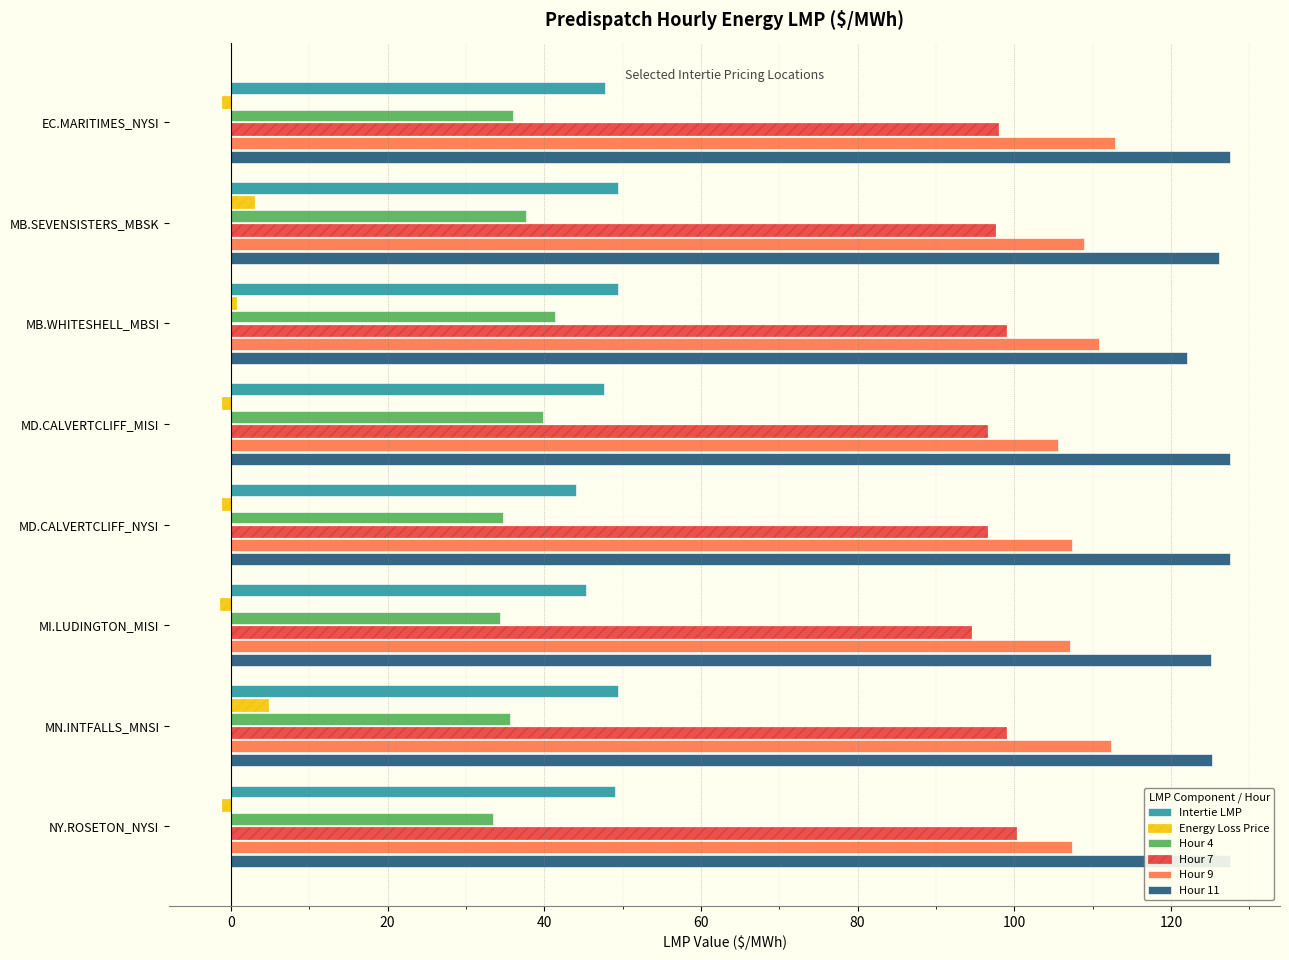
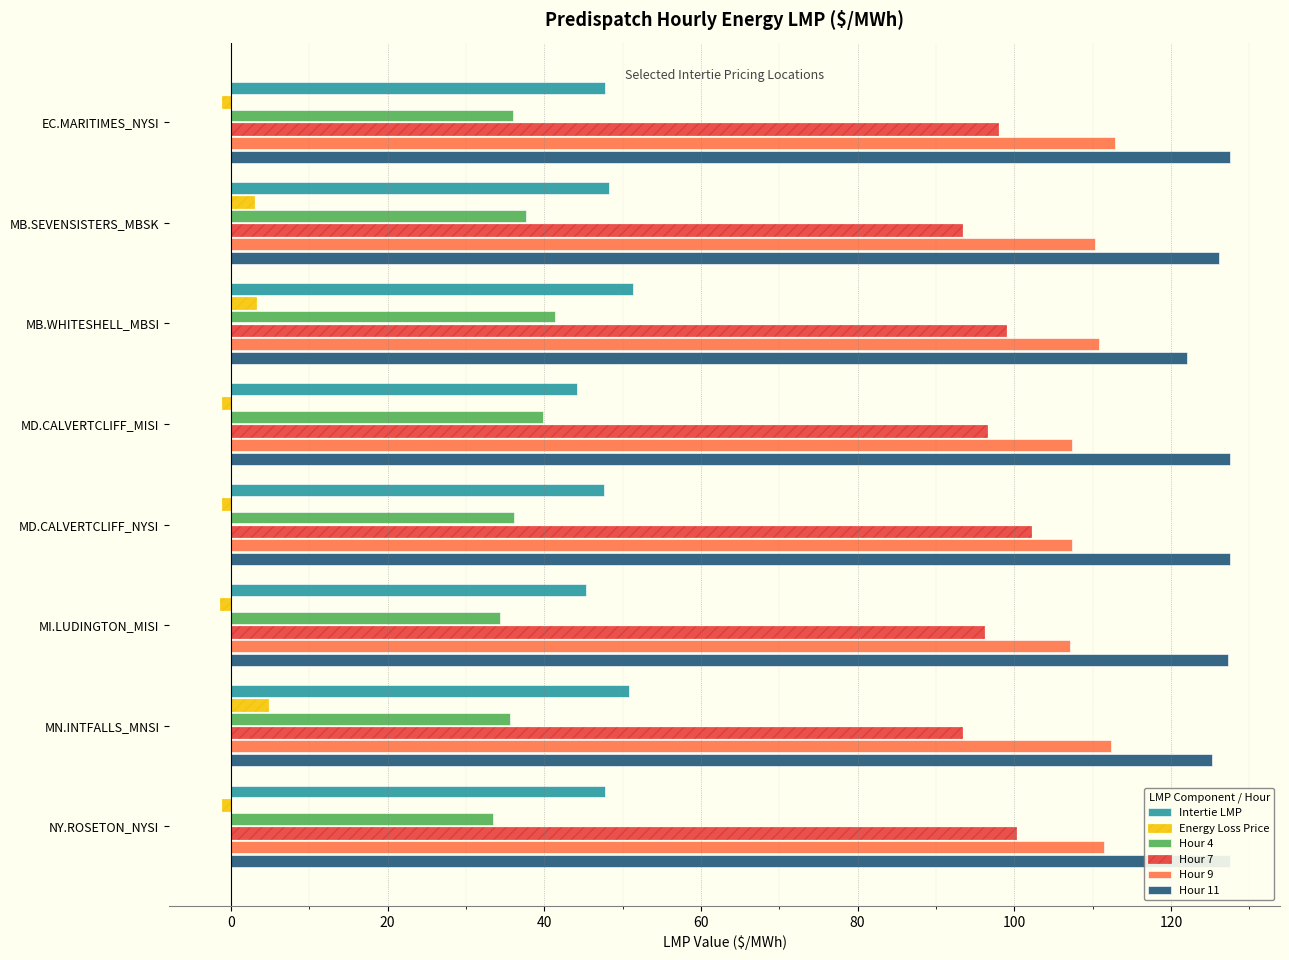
  {
    "Intertie LMP": {
      "EC.MARITIMES_NYSI": 48,
-     "MB.SEVENSISTERS_MBSK": 49,
-     "MB.WHITESHELL_MBSI": 49,
-     "MD.CALVERTCLIFF_MISI": 48,
-     "MD.CALVERTCLIFF_NYSI": 44,
+     "MB.SEVENSISTERS_MBSK": 48,
+     "MB.WHITESHELL_MBSI": 51,
+     "MD.CALVERTCLIFF_MISI": 44,
+     "MD.CALVERTCLIFF_NYSI": 48,
      "MI.LUDINGTON_MISI": 45,
-     "MN.INTFALLS_MNSI": 49,
-     "NY.ROSETON_NYSI": 49
+     "MN.INTFALLS_MNSI": 51,
+     "NY.ROSETON_NYSI": 48
    },
    "Energy Loss Price": {
      "EC.MARITIMES_NYSI": -1,
      "MB.SEVENSISTERS_MBSK": 3,
-     "MB.WHITESHELL_MBSI": 1,
+     "MB.WHITESHELL_MBSI": 3,
      "MD.CALVERTCLIFF_MISI": -1,
      "MD.CALVERTCLIFF_NYSI": -1,
      "MI.LUDINGTON_MISI": -1,
      "MN.INTFALLS_MNSI": 5,
      "NY.ROSETON_NYSI": -1
    },
    "Hour 4": {
      "EC.MARITIMES_NYSI": 36,
      "MB.SEVENSISTERS_MBSK": 38,
      "MB.WHITESHELL_MBSI": 41,
      "MD.CALVERTCLIFF_MISI": 40,
-     "MD.CALVERTCLIFF_NYSI": 35,
+     "MD.CALVERTCLIFF_NYSI": 36,
      "MI.LUDINGTON_MISI": 34,
      "MN.INTFALLS_MNSI": 36,
      "NY.ROSETON_NYSI": 33
    },
    "Hour 7": {
      "EC.MARITIMES_NYSI": 98,
-     "MB.SEVENSISTERS_MBSK": 97,
+     "MB.SEVENSISTERS_MBSK": 93,
      "MB.WHITESHELL_MBSI": 99,
      "MD.CALVERTCLIFF_MISI": 96,
-     "MD.CALVERTCLIFF_NYSI": 96,
-     "MI.LUDINGTON_MISI": 95,
-     "MN.INTFALLS_MNSI": 99,
+     "MD.CALVERTCLIFF_NYSI": 102,
+     "MI.LUDINGTON_MISI": 96,
+     "MN.INTFALLS_MNSI": 93,
      "NY.ROSETON_NYSI": 100
    },
    "Hour 9": {
      "EC.MARITIMES_NYSI": 113,
-     "MB.SEVENSISTERS_MBSK": 109,
+     "MB.SEVENSISTERS_MBSK": 110,
      "MB.WHITESHELL_MBSI": 111,
-     "MD.CALVERTCLIFF_MISI": 106,
+     "MD.CALVERTCLIFF_MISI": 107,
      "MD.CALVERTCLIFF_NYSI": 107,
      "MI.LUDINGTON_MISI": 107,
      "MN.INTFALLS_MNSI": 112,
-     "NY.ROSETON_NYSI": 107
+     "NY.ROSETON_NYSI": 111
    },
    "Hour 11": {
      "EC.MARITIMES_NYSI": 127,
      "MB.SEVENSISTERS_MBSK": 126,
      "MB.WHITESHELL_MBSI": 122,
      "MD.CALVERTCLIFF_MISI": 127,
      "MD.CALVERTCLIFF_NYSI": 127,
-     "MI.LUDINGTON_MISI": 125,
+     "MI.LUDINGTON_MISI": 127,
      "MN.INTFALLS_MNSI": 125
    }
  }
